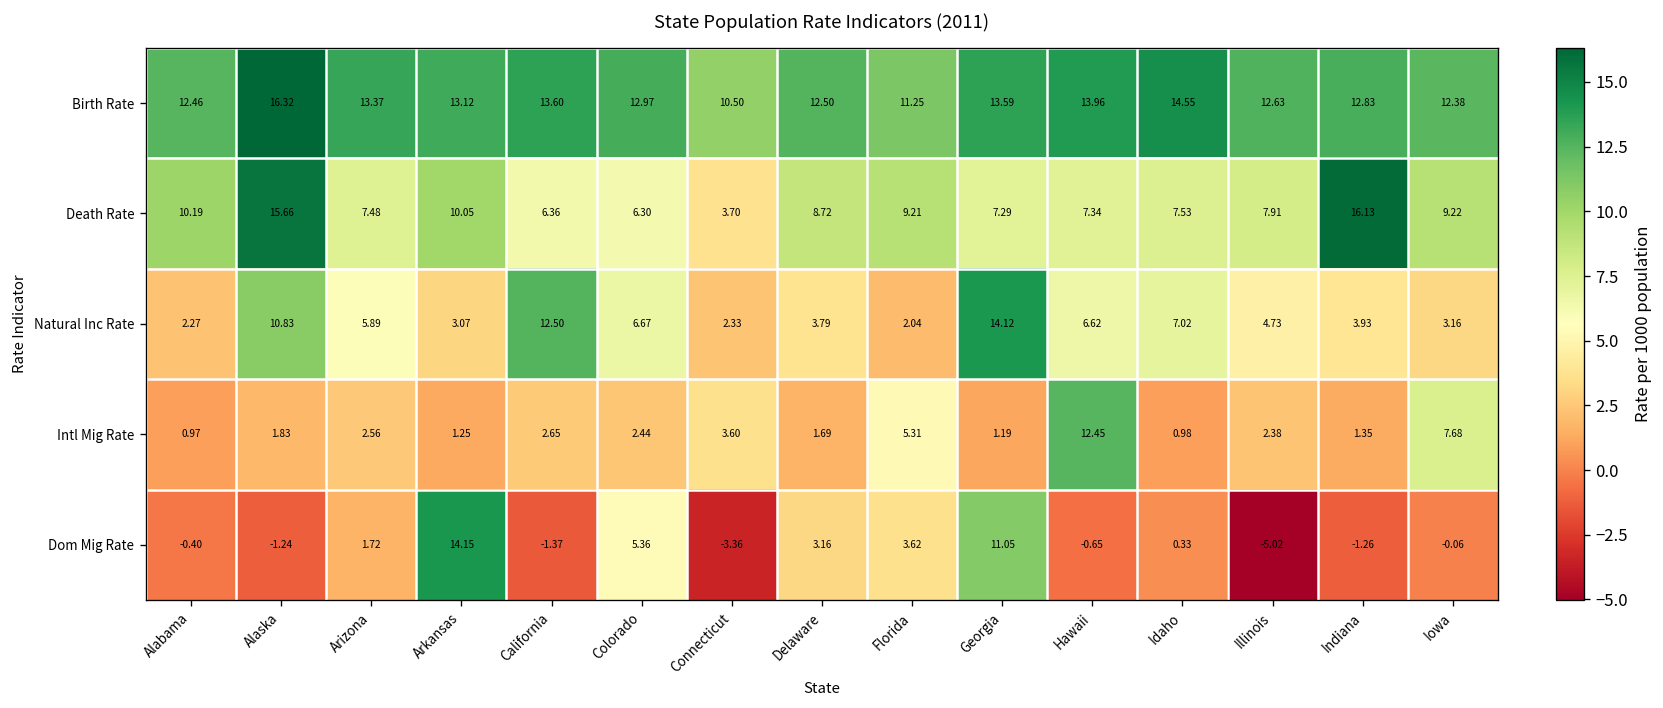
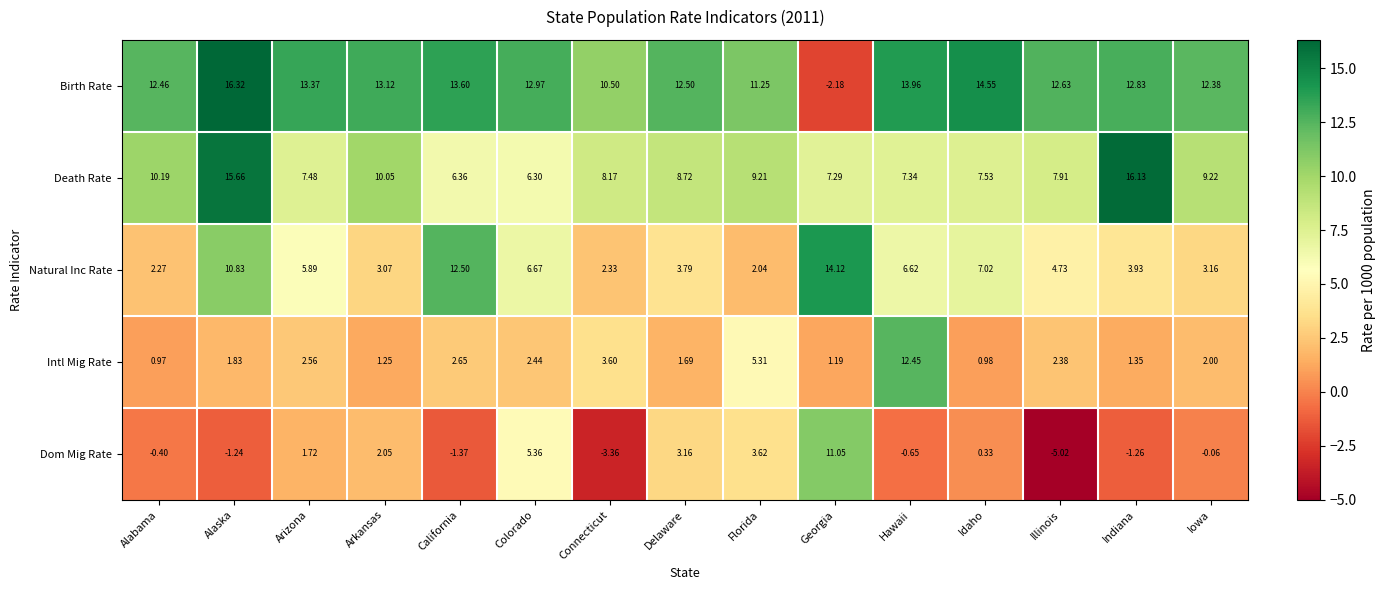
  {
    "Birth Rate": {
      "Alabama": 12.46,
      "Alaska": 16.32,
      "Arizona": 13.37,
      "Arkansas": 13.12,
      "California": 13.60,
      "Colorado": 12.97,
      "Connecticut": 10.50,
      "Delaware": 12.50,
      "Florida": 11.25,
-     "Georgia": 13.59,
+     "Georgia": -2.18,
      "Hawaii": 13.96,
      "Idaho": 14.55,
      "Illinois": 12.63,
      "Indiana": 12.83,
      "Iowa": 12.38
    },
    "Death Rate": {
      "Alabama": 10.19,
      "Alaska": 15.66,
      "Arizona": 7.48,
      "Arkansas": 10.05,
      "California": 6.36,
      "Colorado": 6.30,
-     "Connecticut": 3.70,
+     "Connecticut": 8.17,
      "Delaware": 8.72,
      "Florida": 9.21,
      "Georgia": 7.29,
      "Hawaii": 7.34,
      "Idaho": 7.53,
      "Illinois": 7.91,
      "Indiana": 16.13,
      "Iowa": 9.22
    },
    "Natural Inc Rate": {
      "Alabama": 2.27,
      "Alaska": 10.83,
      "Arizona": 5.89,
      "Arkansas": 3.07,
      "California": 12.50,
      "Colorado": 6.67,
      "Connecticut": 2.33,
      "Delaware": 3.79,
      "Florida": 2.04,
      "Georgia": 14.12,
      "Hawaii": 6.62,
      "Idaho": 7.02,
      "Illinois": 4.73,
      "Indiana": 3.93,
      "Iowa": 3.16
    },
    "Intl Mig Rate": {
      "Alabama": 0.97,
      "Alaska": 1.83,
      "Arizona": 2.56,
      "Arkansas": 1.25,
      "California": 2.65,
      "Colorado": 2.44,
      "Connecticut": 3.60,
      "Delaware": 1.69,
      "Florida": 5.31,
      "Georgia": 1.19,
      "Hawaii": 12.45,
      "Idaho": 0.98,
      "Illinois": 2.38,
      "Indiana": 1.35,
-     "Iowa": 7.68
+     "Iowa": 2.00
    },
    "Dom Mig Rate": {
      "Alabama": -0.40,
      "Alaska": -1.24,
      "Arizona": 1.72,
-     "Arkansas": 14.15,
+     "Arkansas": 2.05,
      "California": -1.37,
      "Colorado": 5.36,
      "Connecticut": -3.36,
      "Delaware": 3.16,
      "Florida": 3.62,
      "Georgia": 11.05,
      "Hawaii": -0.65,
      "Idaho": 0.33,
      "Illinois": -5.02,
      "Indiana": -1.26,
      "Iowa": -0.06
    }
  }
